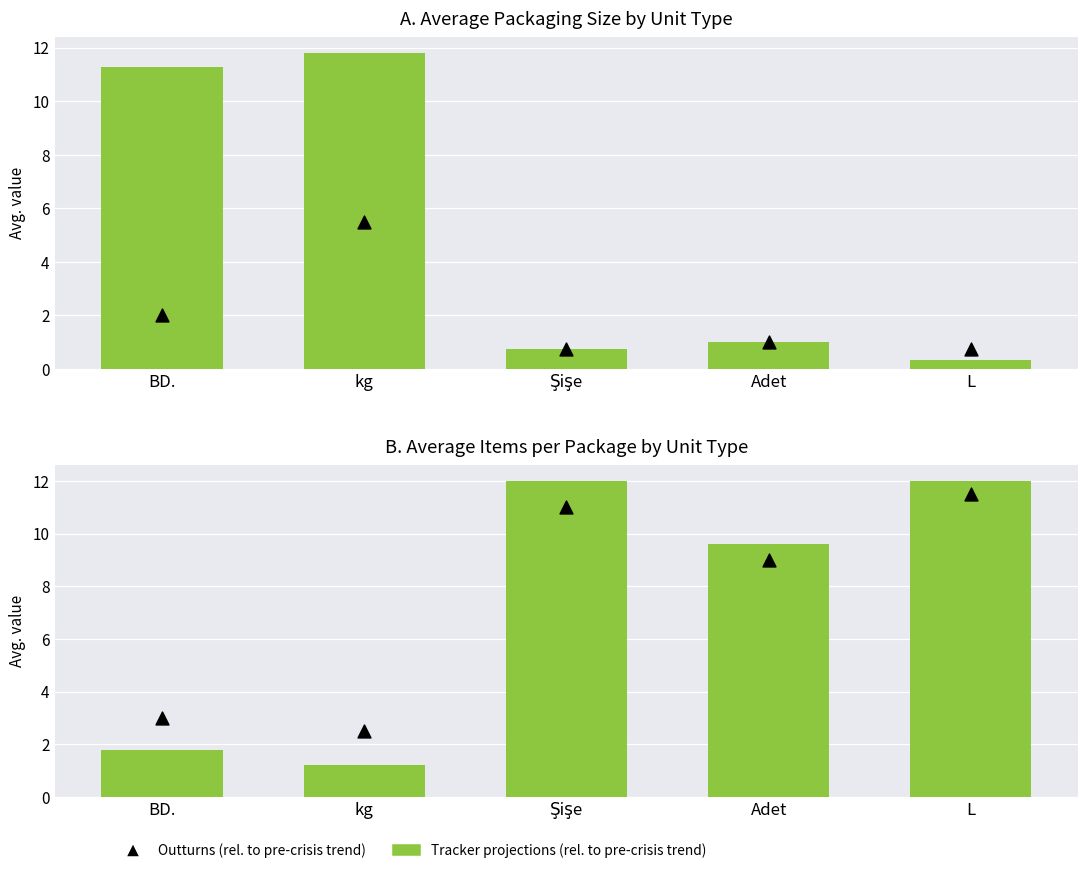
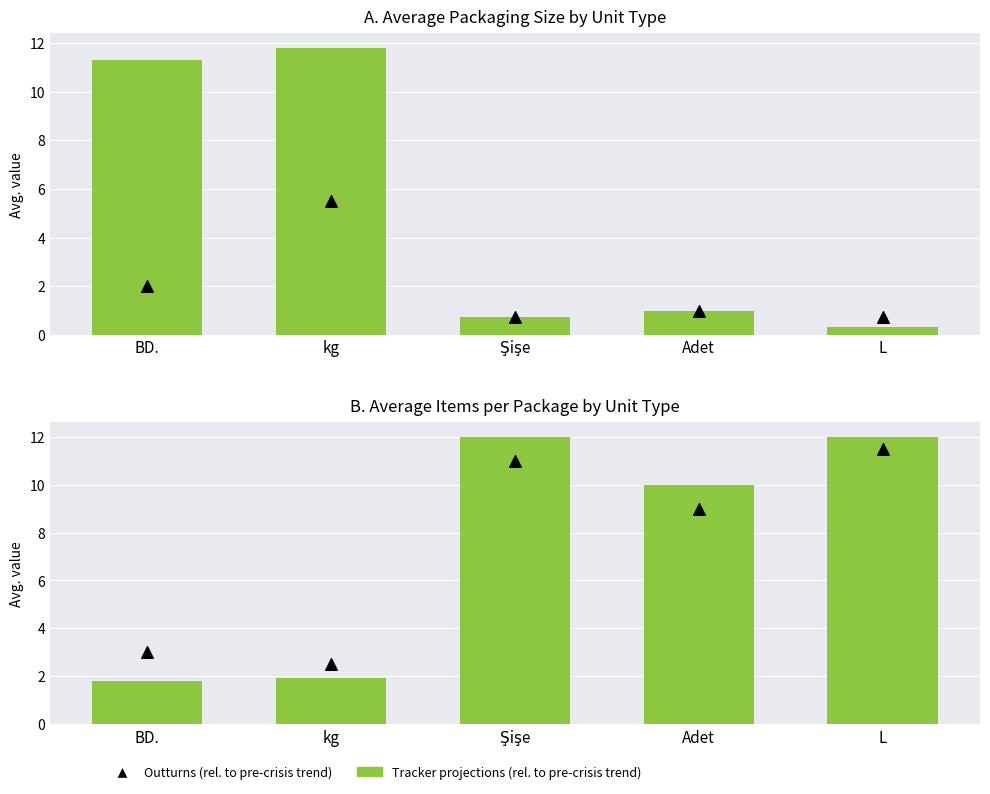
  {
    "A. Average Packaging Size by Unit Type": {
      "Tracker projections (rel. to pre-crisis trend)": {
        "BD.": 11.3,
        "kg": 11.8,
        "Şişe": 0.8,
        "Adet": 1.0,
        "L": 0.3
      }
    },
    "B. Average Items per Package by Unit Type": {
      "Tracker projections (rel. to pre-crisis trend)": {
        "BD.": 1.8,
-       "kg": 1.2,
+       "kg": 1.9,
        "Şişe": 12.0,
-       "Adet": 9.6,
+       "Adet": 10.0,
        "L": 12.0
      }
    }
  }
